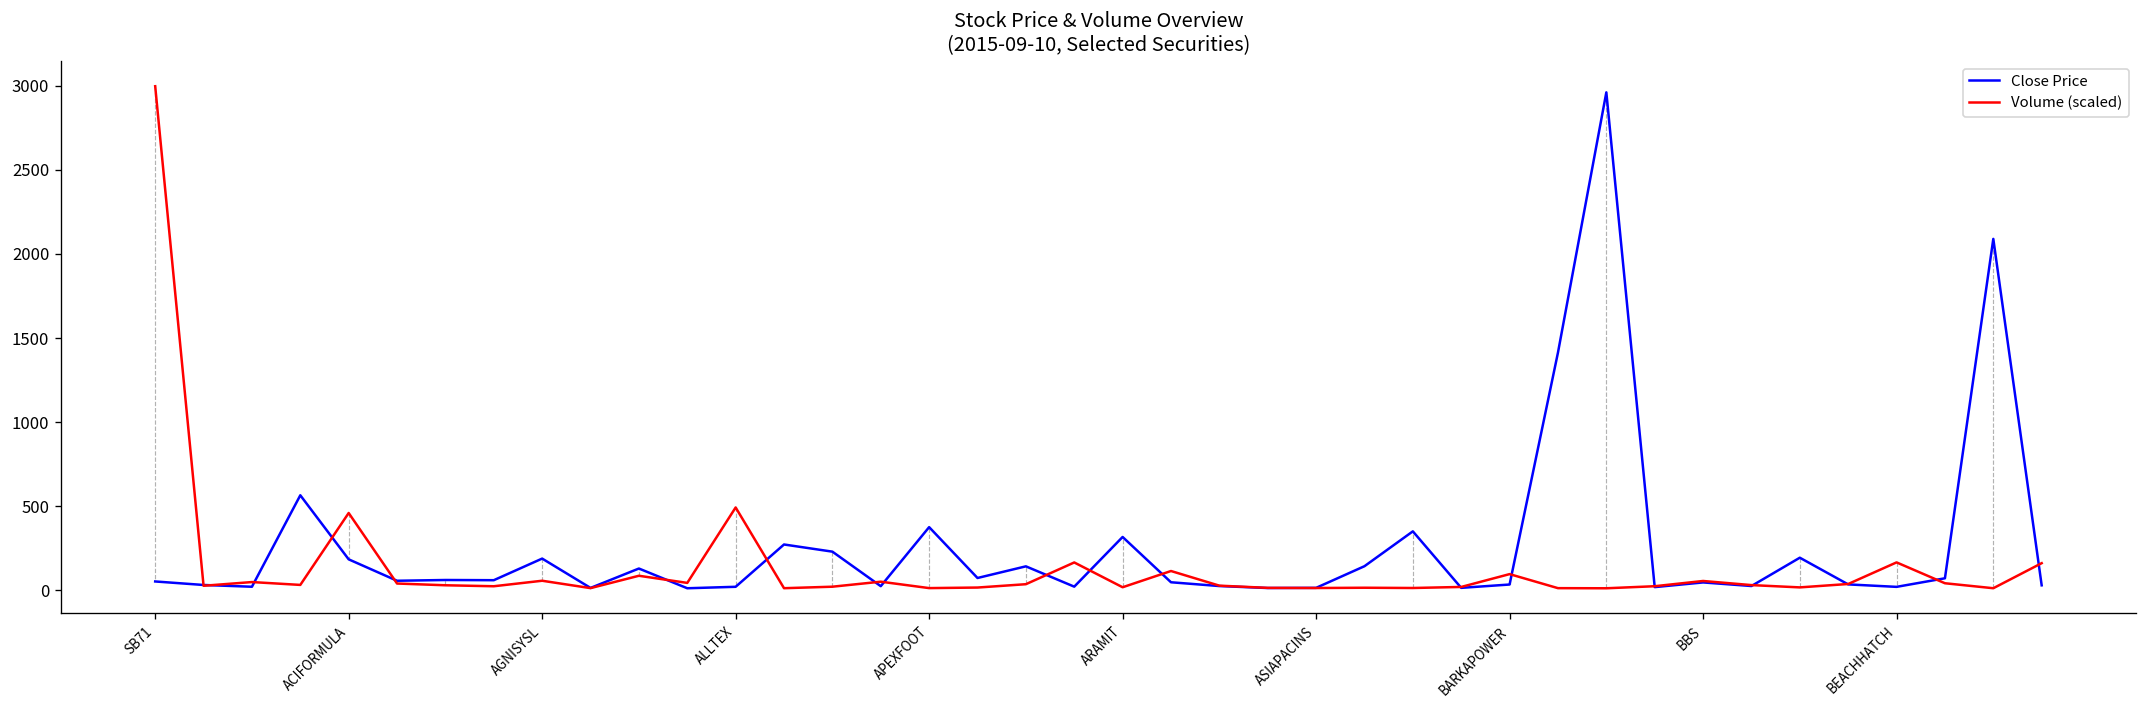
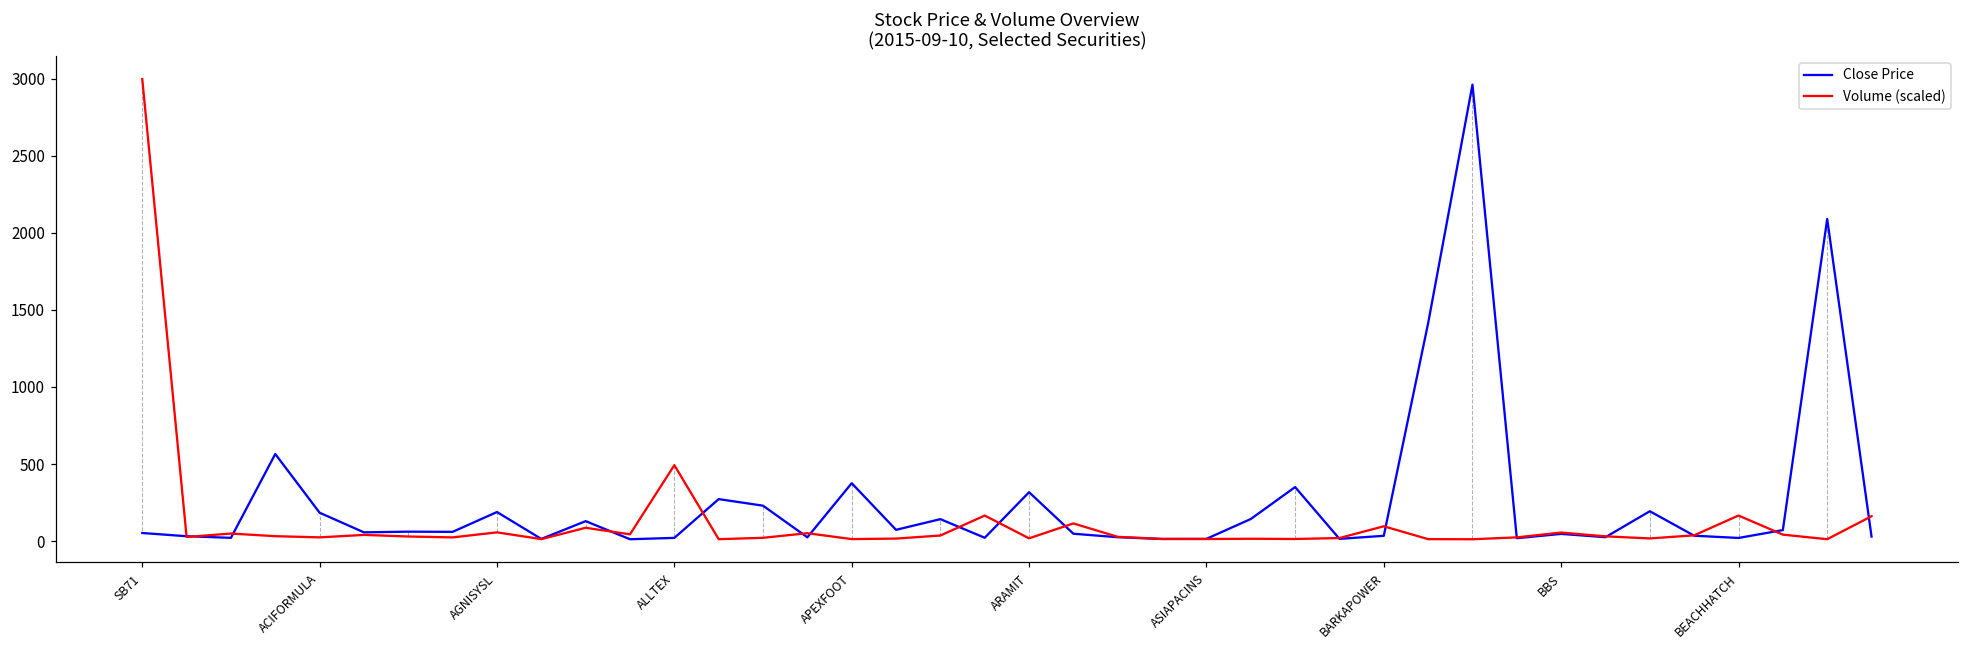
  {
    "Volume (scaled)": {
-     "ACIFORMULA": 460
+     "ACIFORMULA": 20
    }
  }
